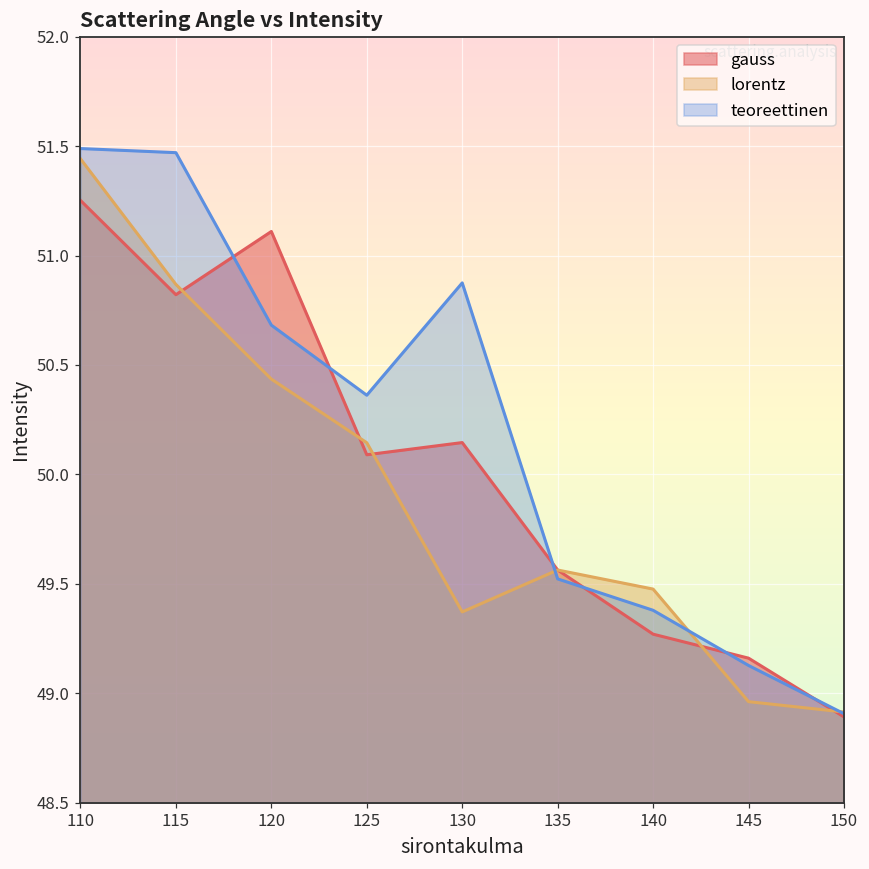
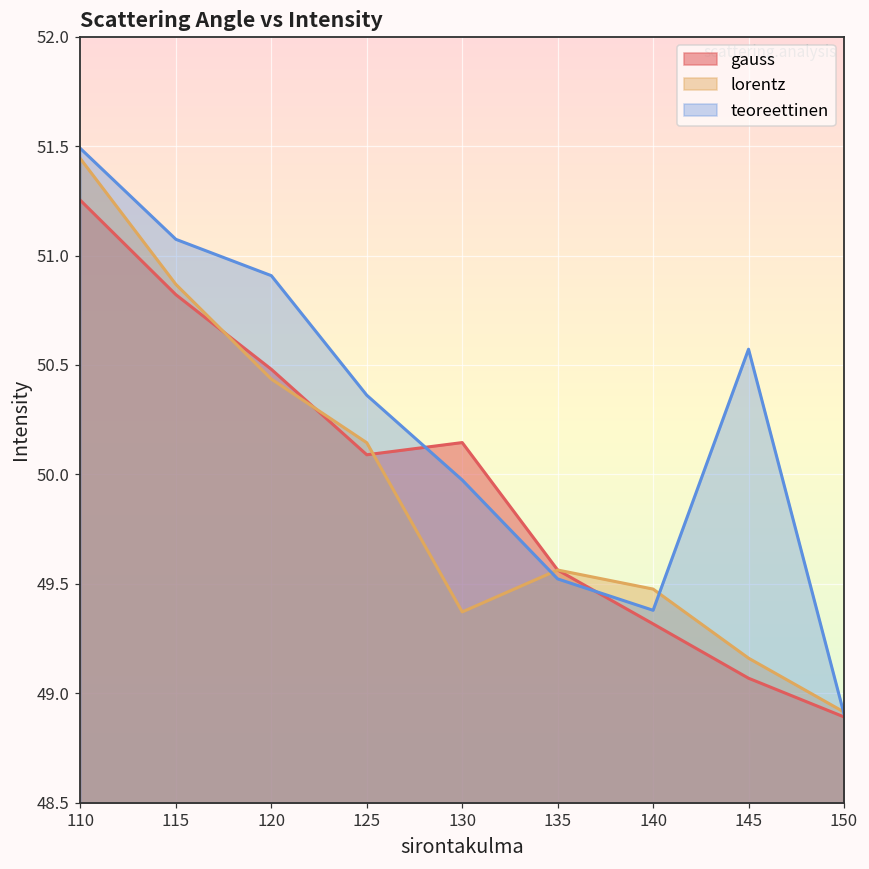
  {
    "gauss": {
      "110": 51.25,
      "115": 50.82,
-     "120": 51.11,
+     "120": 50.48,
      "125": 50.09,
      "130": 50.15,
-     "140": 49.27,
-     "145": 49.16,
+     "140": 49.32,
+     "145": 49.07,
      "150": 48.89
    },
    "lorentz": {
      "110": 51.44,
      "115": 50.87,
      "120": 50.44,
      "125": 50.14,
      "130": 49.37,
      "140": 49.48,
-     "145": 48.96
+     "145": 49.16
    },
    "teoreettinen": {
      "110": 51.49,
-     "115": 51.47,
-     "120": 50.68,
+     "115": 51.07,
+     "120": 50.91,
      "125": 50.36,
-     "130": 50.88,
+     "130": 49.97,
      "135": 49.52,
      "140": 49.38,
-     "145": 49.13
+     "145": 50.57
    }
  }
